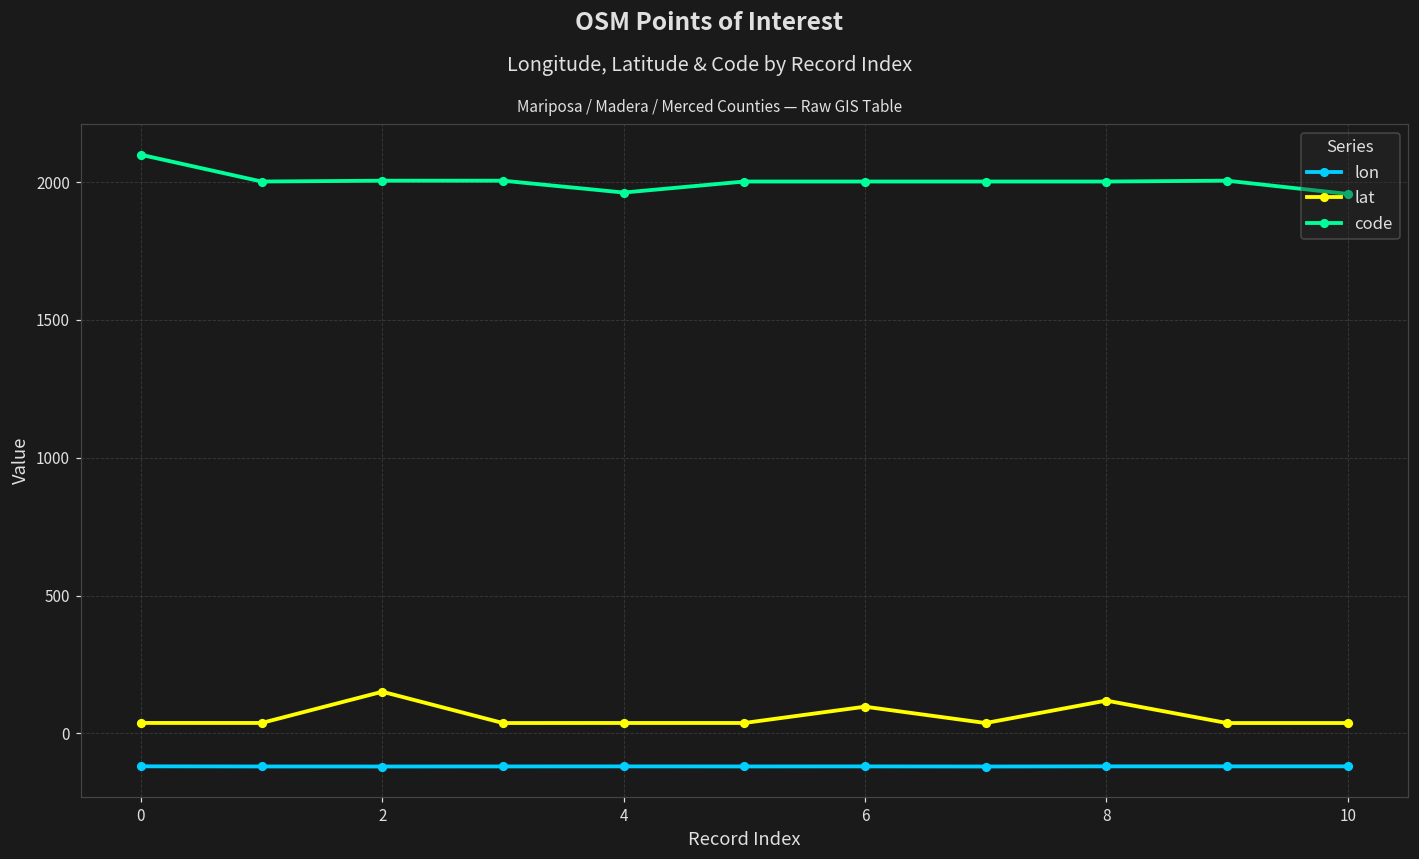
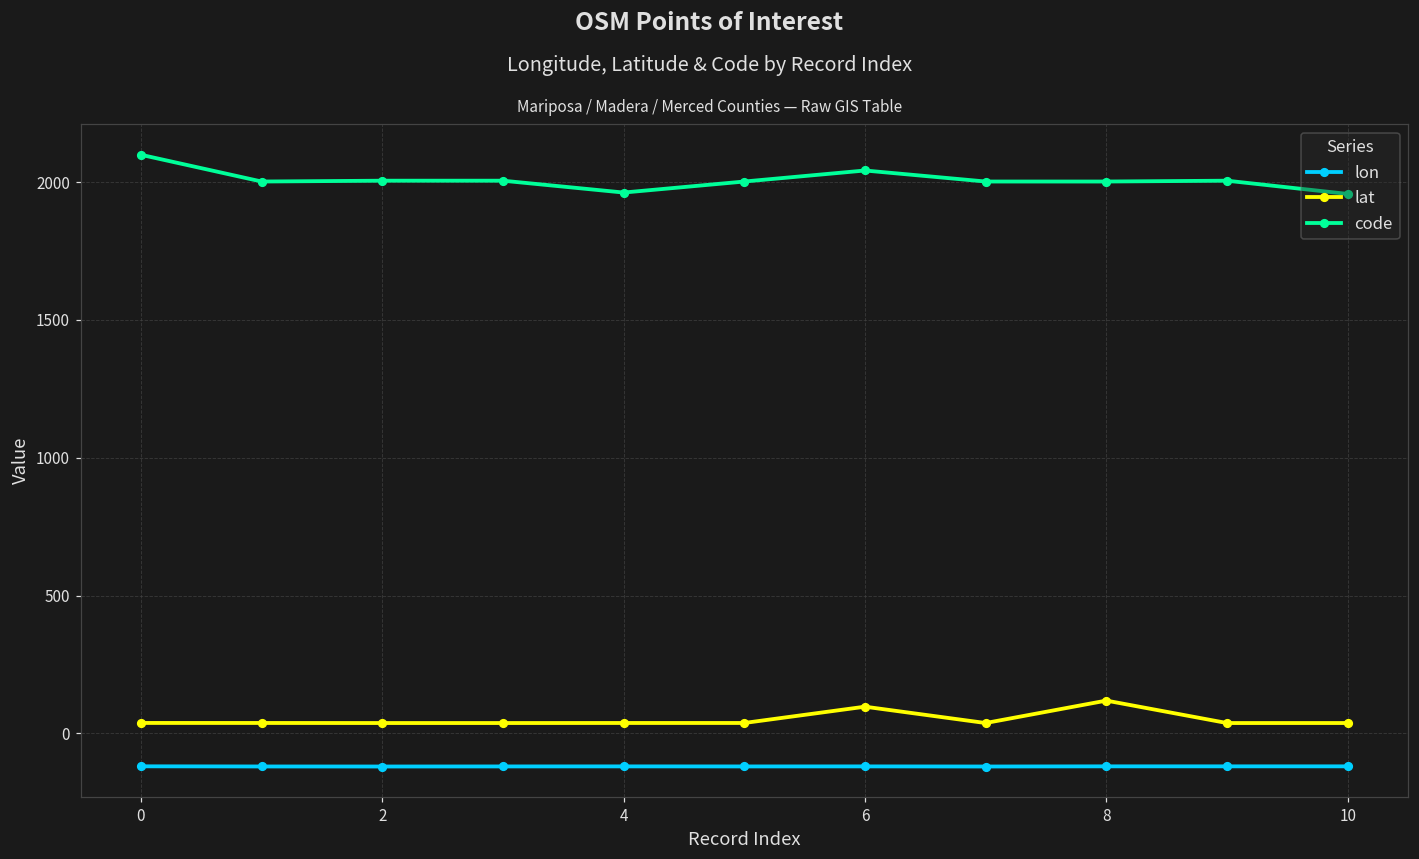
  {
    "lon": {
      "0": -120,
      "2": -120,
      "4": -120,
      "6": -120,
      "8": -120,
      "10": -120
    },
    "lat": {
      "0": 40,
-     "2": 150,
+     "2": 40,
      "4": 40,
      "6": 100,
      "8": 120,
      "10": 40
    },
    "code": {
      "0": 2100,
      "2": 2010,
      "4": 1960,
-     "6": 2000,
+     "6": 2040,
      "8": 2000
    }
  }
